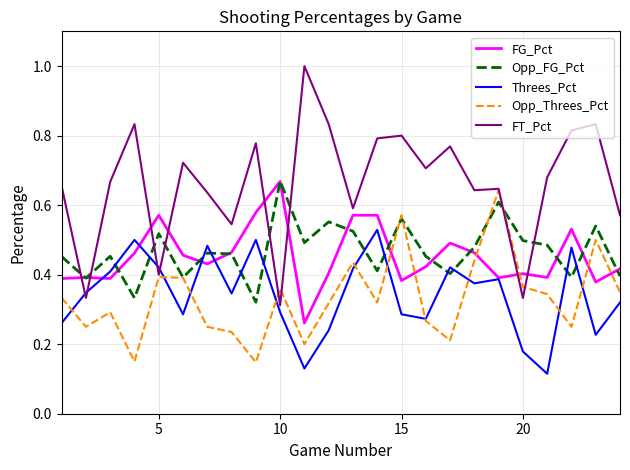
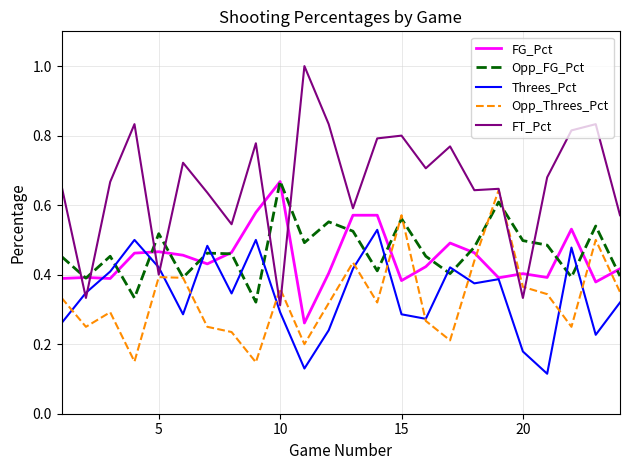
  {
    "FG_Pct": {
-     "5": 0.57,
+     "5": 0.47,
      "15": 0.38,
      "20": 0.40
    },
    "Opp_FG_Pct": {
      "5": 0.52,
      "15": 0.56,
      "20": 0.50
    },
    "Threes_Pct": {
      "5": 0.42,
      "10": 0.29,
      "15": 0.29,
      "20": 0.18
    },
    "Opp_Threes_Pct": {
      "10": 0.36,
      "15": 0.57,
      "20": 0.37
    },
    "FT_Pct": {
      "10": 0.31,
      "15": 0.80,
      "20": 0.33
    }
  }
